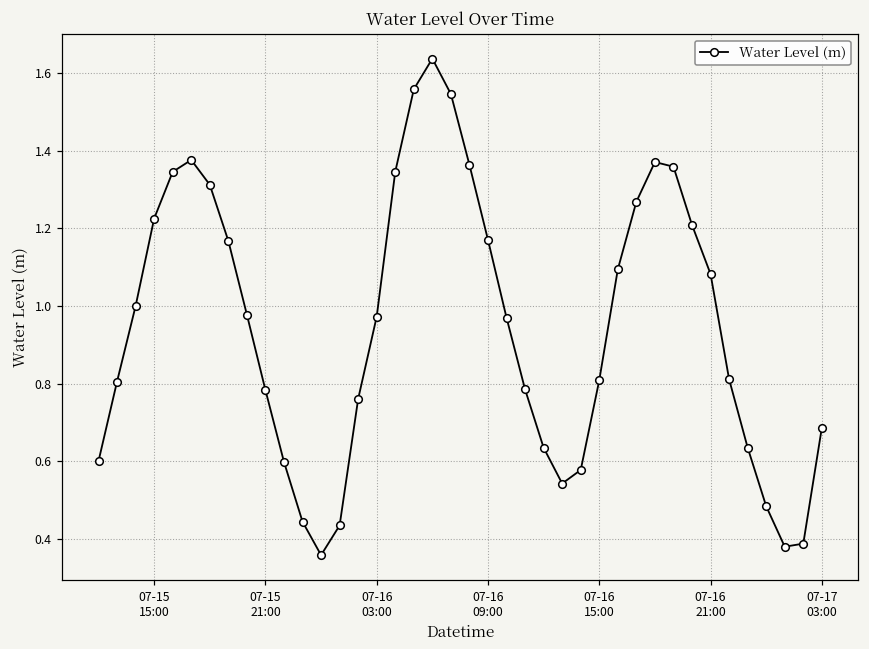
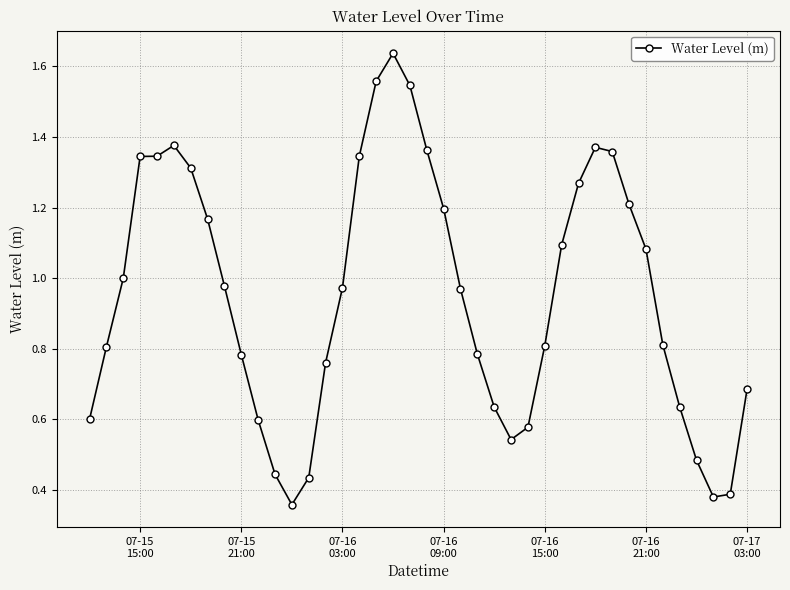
  {
-   "07-15 15:00": 1.23,
+   "07-15 15:00": 1.34,
    "07-15 21:00": 0.78,
    "07-16 03:00": 0.97,
-   "07-16 09:00": 1.17,
+   "07-16 09:00": 1.20,
    "07-16 15:00": 0.81,
    "07-16 21:00": 1.08,
    "07-17 03:00": 0.69
  }
